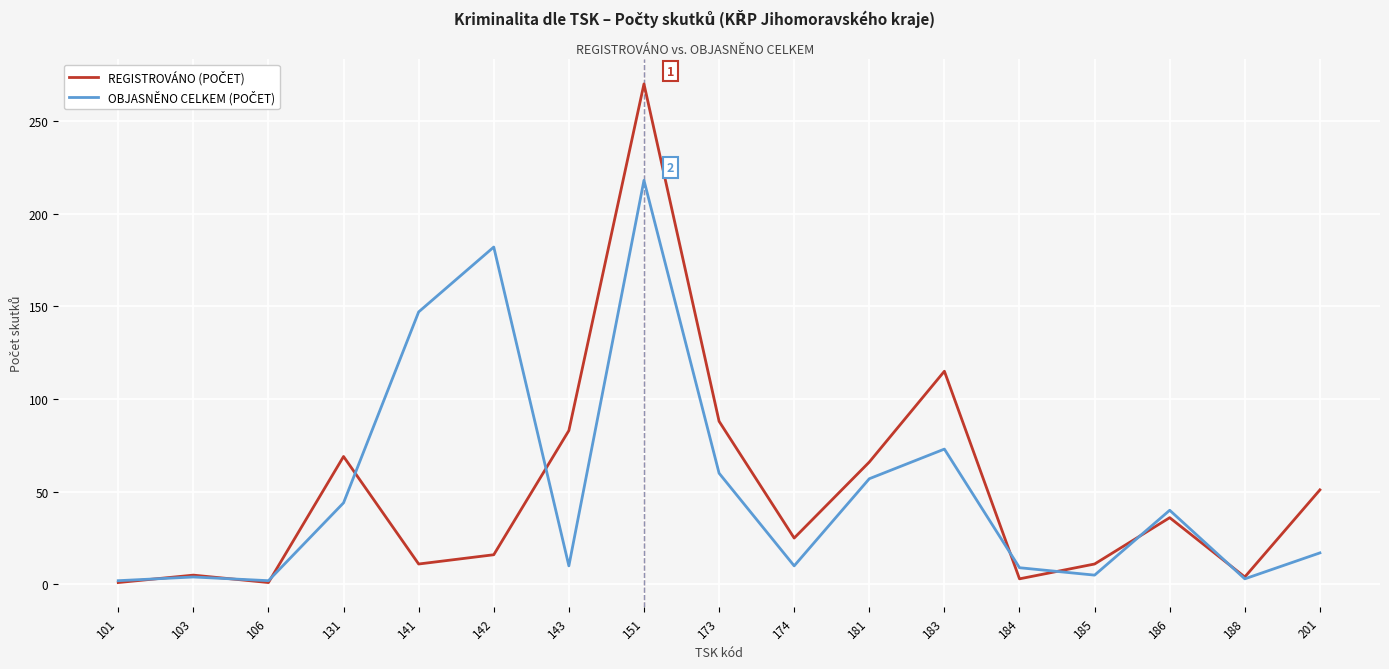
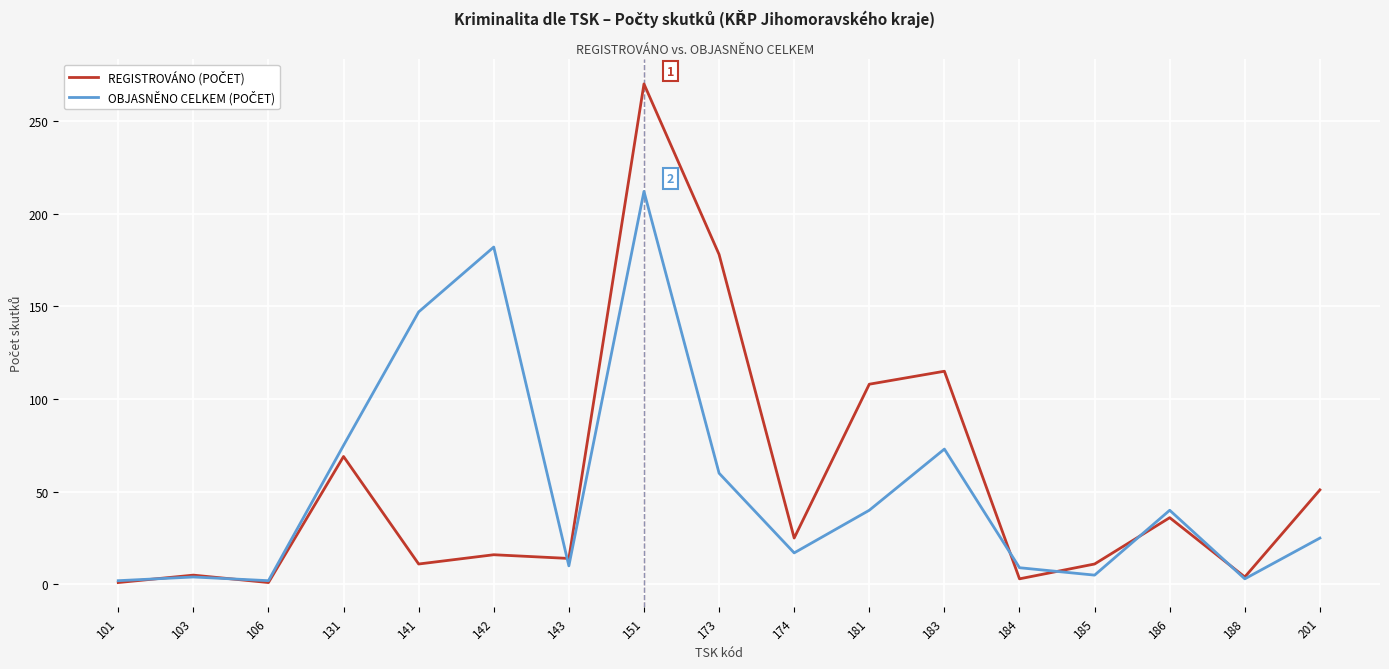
  {
    "REGISTROVÁNO (POČET)": {
      "131": 69,
      "141": 11,
      "142": 16,
-     "143": 83,
-     "173": 88,
+     "143": 14,
+     "173": 178,
      "174": 25,
-     "181": 66,
+     "181": 108,
      "183": 115,
      "184": 3,
      "185": 11,
      "186": 36,
      "201": 51
    },
    "OBJASNĚNO CELKEM (POČET)": {
-     "131": 44,
+     "131": 75,
      "141": 147,
      "142": 182,
      "143": 10,
-     "151": 218,
+     "151": 212,
      "173": 60,
-     "174": 10,
-     "181": 57,
+     "174": 17,
+     "181": 40,
      "183": 73,
      "184": 9,
      "185": 5,
      "186": 40,
-     "201": 17
+     "201": 25
    }
  }
